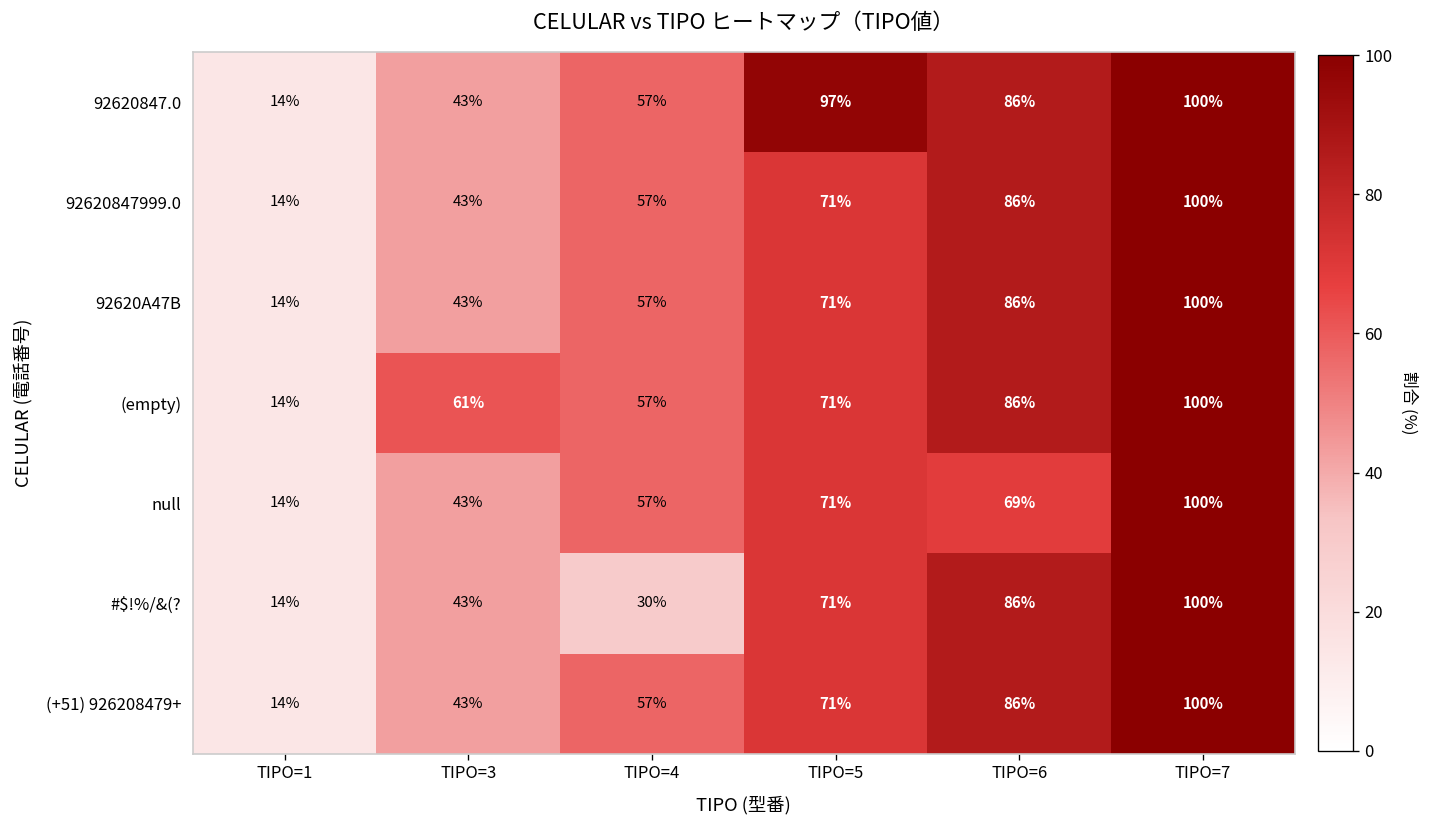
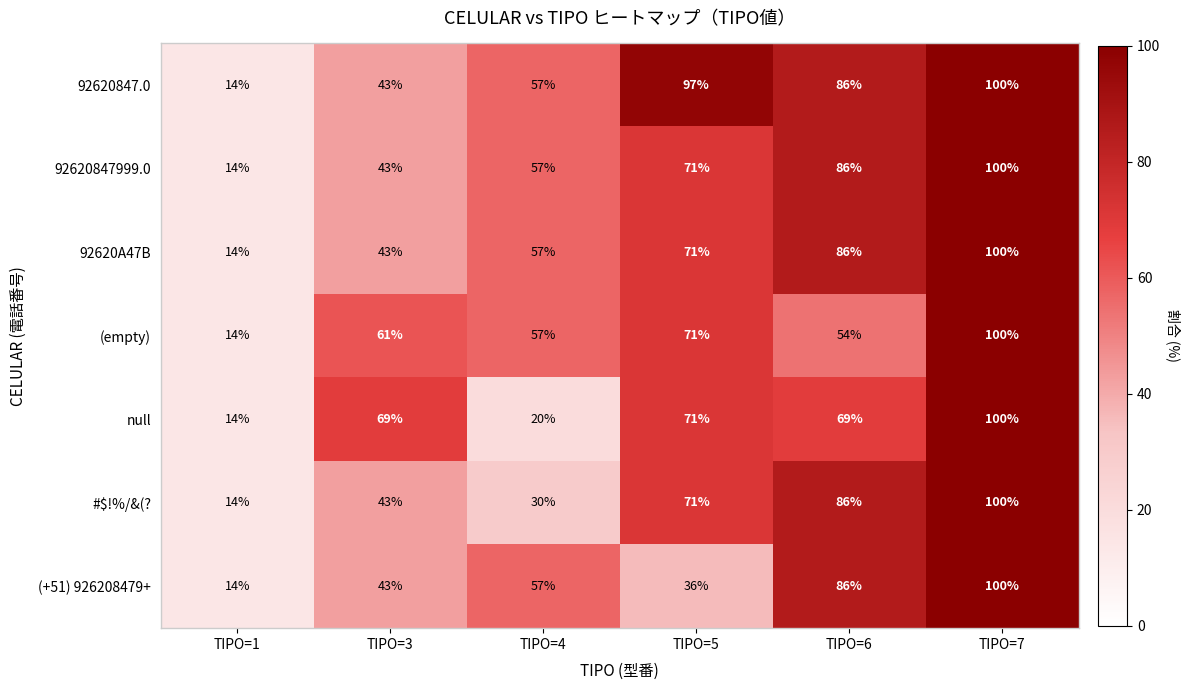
  {
    "92620847.0": {
      "TIPO=1": "14%",
      "TIPO=3": "43%",
      "TIPO=4": "57%",
      "TIPO=5": "97%",
      "TIPO=6": "86%",
      "TIPO=7": "100%"
    },
    "92620847999.0": {
      "TIPO=1": "14%",
      "TIPO=3": "43%",
      "TIPO=4": "57%",
      "TIPO=5": "71%",
      "TIPO=6": "86%",
      "TIPO=7": "100%"
    },
    "92620A47B": {
      "TIPO=1": "14%",
      "TIPO=3": "43%",
      "TIPO=4": "57%",
      "TIPO=5": "71%",
      "TIPO=6": "86%",
      "TIPO=7": "100%"
    },
    "(empty)": {
      "TIPO=1": "14%",
      "TIPO=3": "61%",
      "TIPO=4": "57%",
      "TIPO=5": "71%",
-     "TIPO=6": "86%",
+     "TIPO=6": "54%",
      "TIPO=7": "100%"
    },
    "null": {
      "TIPO=1": "14%",
-     "TIPO=3": "43%",
-     "TIPO=4": "57%",
+     "TIPO=3": "69%",
+     "TIPO=4": "20%",
      "TIPO=5": "71%",
      "TIPO=6": "69%",
      "TIPO=7": "100%"
    },
    "#$!%/&(?": {
      "TIPO=1": "14%",
      "TIPO=3": "43%",
      "TIPO=4": "30%",
      "TIPO=5": "71%",
      "TIPO=6": "86%",
      "TIPO=7": "100%"
    },
    "(+51) 926208479+": {
      "TIPO=1": "14%",
      "TIPO=3": "43%",
      "TIPO=4": "57%",
-     "TIPO=5": "71%",
+     "TIPO=5": "36%",
      "TIPO=6": "86%",
      "TIPO=7": "100%"
    }
  }
